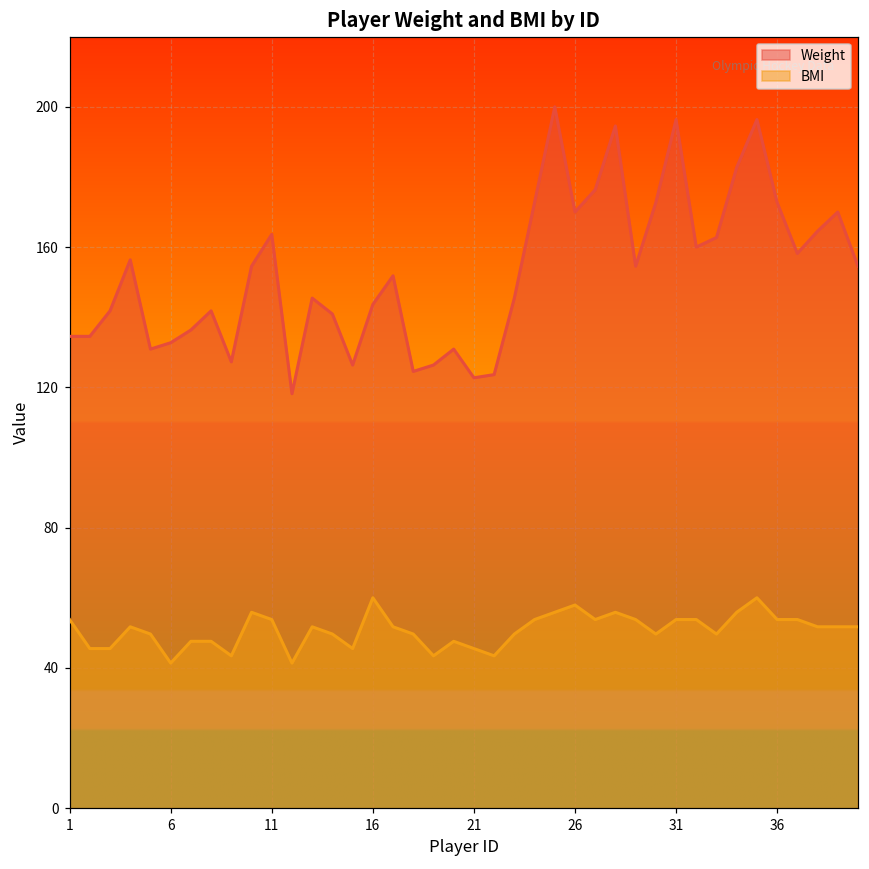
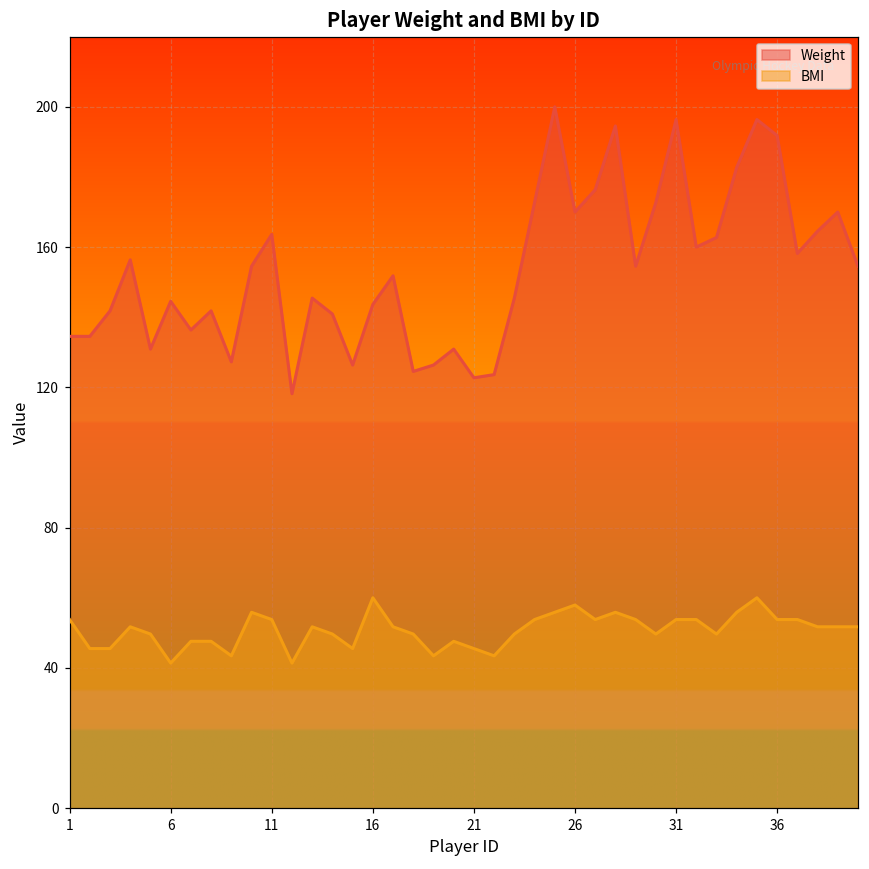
  {
    "Weight": {
      "1": 135,
-     "6": 133,
+     "6": 145,
      "11": 164,
      "16": 144,
      "21": 123,
      "26": 170,
      "31": 196,
-     "36": 173
+     "36": 192
    },
    "BMI": {
      "1": 54,
      "6": 41,
      "11": 54,
      "16": 60,
      "21": 46,
      "26": 58,
      "31": 54,
      "36": 54
    }
  }
